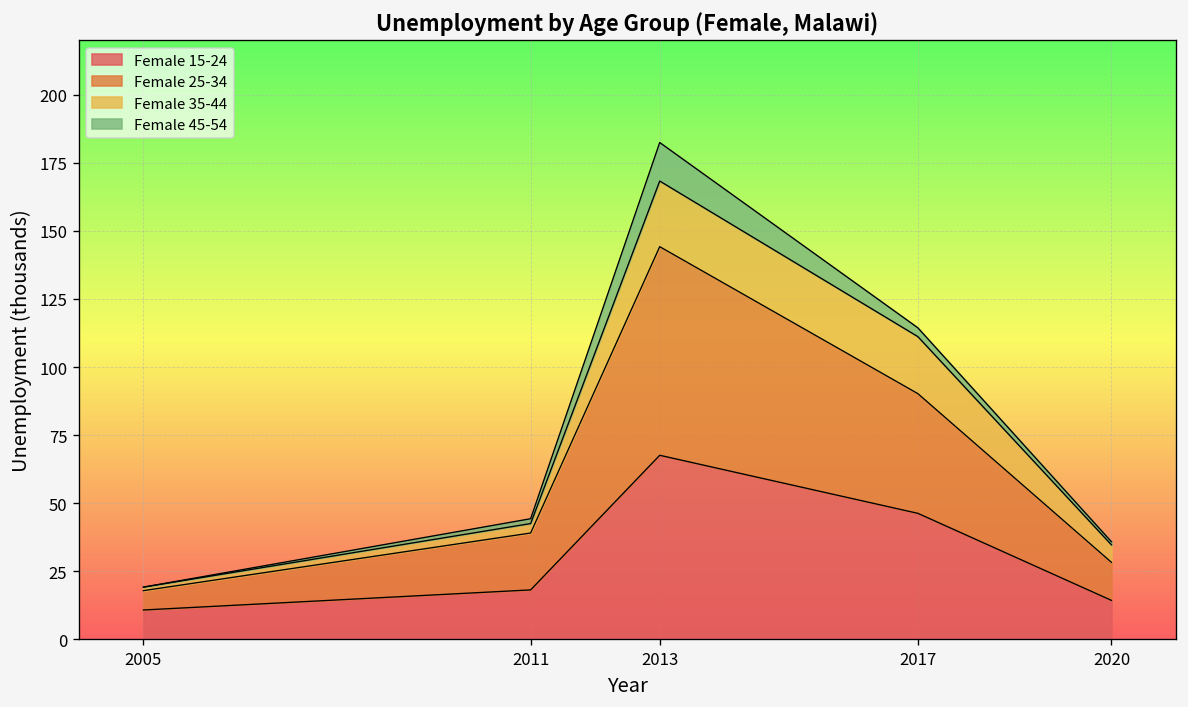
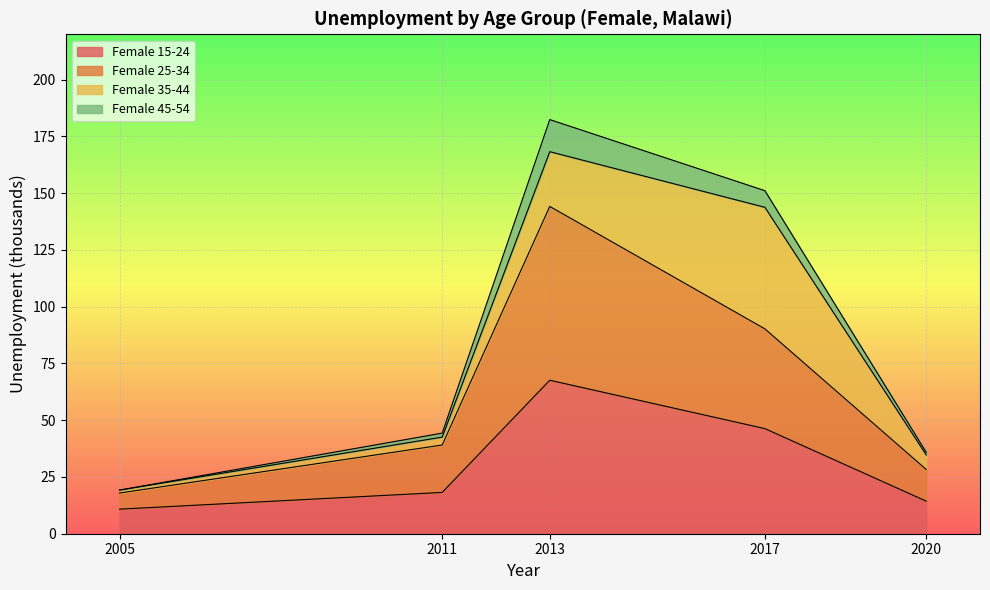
  {
    "Female 35-44": {
      "2011": 3,
      "2013": 24,
-     "2017": 21,
+     "2017": 54,
      "2020": 6
    },
    "Female 45-54": {
      "2011": 2,
      "2013": 14,
-     "2017": 3,
+     "2017": 7,
      "2020": 1
    }
  }
